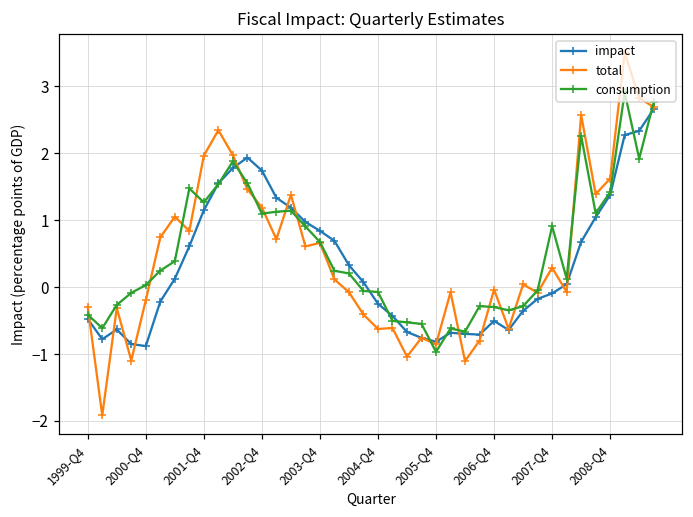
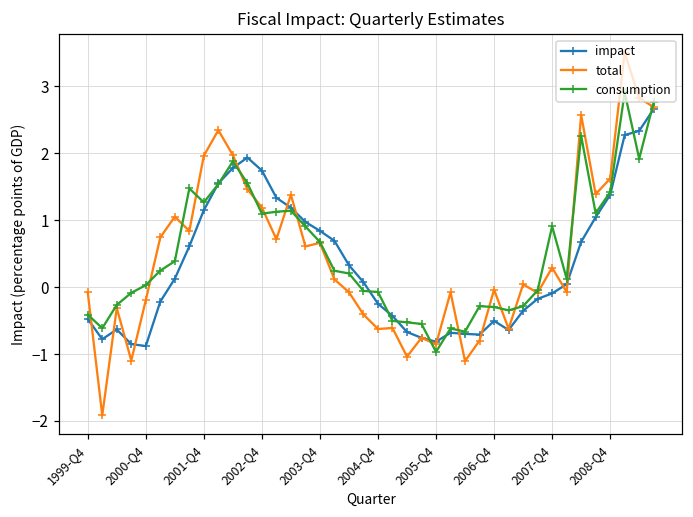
  {
    "impact": {
      "1999-Q4": -0.5,
      "2000-Q4": -0.9,
      "2001-Q4": 1.2,
      "2002-Q4": 1.7,
      "2003-Q4": 0.8,
      "2004-Q4": -0.2,
      "2006-Q4": -0.5,
      "2007-Q4": -0.1
    },
    "total": {
-     "1999-Q4": -0.3,
+     "1999-Q4": -0.1,
      "2000-Q4": -0.2,
      "2001-Q4": 2.0,
      "2002-Q4": 1.2,
      "2004-Q4": -0.6,
      "2006-Q4": 0.0,
      "2007-Q4": 0.3,
      "2008-Q4": 1.6
    },
    "consumption": {
      "1999-Q4": -0.4,
      "2000-Q4": 0.0,
      "2001-Q4": 1.3,
      "2002-Q4": 1.1,
      "2004-Q4": -0.1,
      "2005-Q4": -1.0,
      "2006-Q4": -0.3,
      "2007-Q4": 0.9
    }
  }
